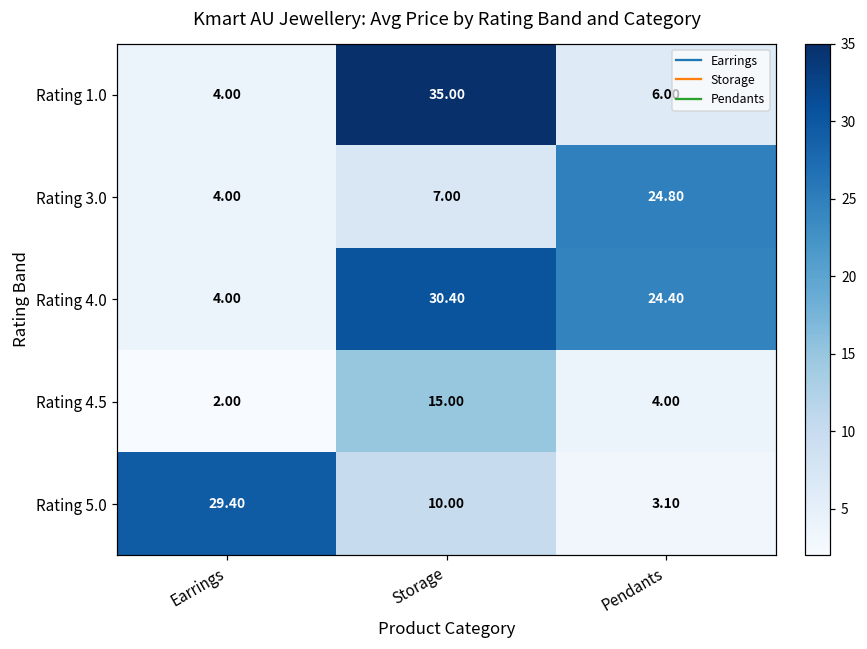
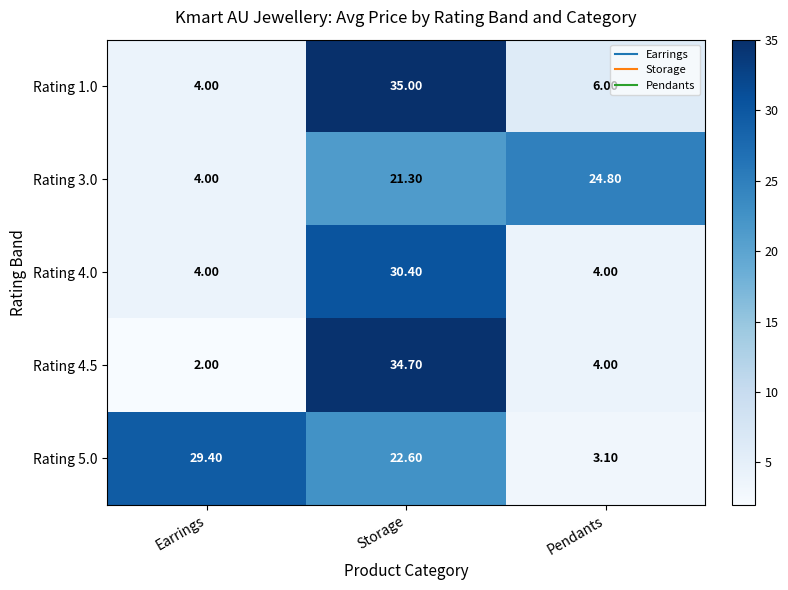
  {
    "Rating 1.0": {
      "Earrings": 4.00,
      "Storage": 35.00
    },
    "Rating 3.0": {
      "Earrings": 4.00,
-     "Storage": 7.00,
+     "Storage": 21.30,
      "Pendants": 24.80
    },
    "Rating 4.0": {
      "Earrings": 4.00,
      "Storage": 30.40,
-     "Pendants": 24.40
+     "Pendants": 4.00
    },
    "Rating 4.5": {
      "Earrings": 2.00,
-     "Storage": 15.00,
+     "Storage": 34.70,
      "Pendants": 4.00
    },
    "Rating 5.0": {
      "Earrings": 29.40,
-     "Storage": 10.00,
+     "Storage": 22.60,
      "Pendants": 3.10
    }
  }
